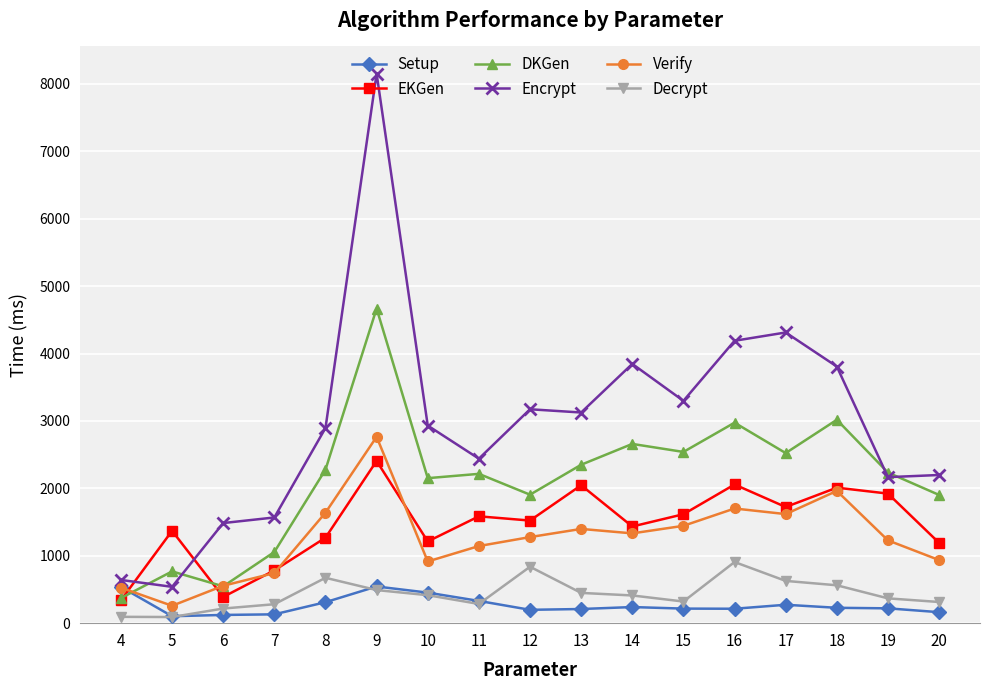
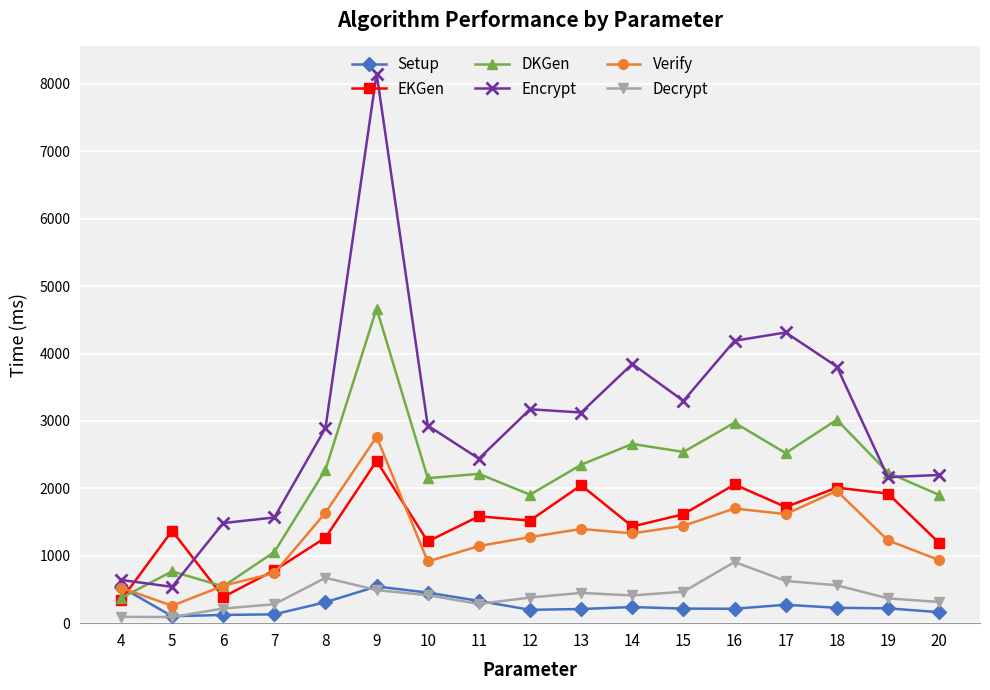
  {
    "Setup": {
      "6": 100,
      "7": 100,
      "8": 300,
      "9": 500,
      "10": 500,
      "11": 300,
      "12": 200,
      "13": 200,
      "14": 200,
      "15": 200,
      "16": 200,
      "17": 300,
      "18": 200,
      "19": 200,
      "20": 200
    },
    "EKGen": {
      "5": 1400,
      "6": 400,
      "7": 800,
      "8": 1300,
      "9": 2400,
      "10": 1200,
      "11": 1600,
      "12": 1500,
      "13": 2000,
      "14": 1400,
      "15": 1600,
      "16": 2100,
      "17": 1700,
      "18": 2000,
      "19": 1900,
      "20": 1200
    },
    "DKGen": {
      "5": 800,
      "7": 1100,
      "8": 2300,
      "9": 4700,
      "10": 2200,
      "11": 2200,
      "12": 1900,
      "13": 2400,
      "14": 2700,
      "15": 2500,
      "16": 3000,
      "17": 2500,
      "18": 3000,
      "19": 2200,
      "20": 1900
    },
    "Encrypt": {
      "4": 600,
      "5": 500,
      "6": 1500,
      "7": 1600,
      "8": 2900,
      "9": 8200,
      "10": 2900,
      "11": 2400,
      "12": 3200,
      "13": 3100,
      "14": 3800,
      "15": 3300,
      "16": 4200,
      "17": 4300,
      "18": 3800,
      "19": 2200,
      "20": 2200
    },
    "Verify": {
      "5": 300,
      "7": 700,
      "8": 1600,
      "9": 2800,
      "10": 900,
      "11": 1100,
      "12": 1300,
      "13": 1400,
      "14": 1300,
      "15": 1400,
      "16": 1700,
      "17": 1600,
      "18": 2000,
      "19": 1200,
      "20": 900
    },
    "Decrypt": {
      "4": 100,
      "6": 200,
      "7": 300,
      "8": 700,
      "9": 500,
      "10": 400,
      "11": 300,
-     "12": 800,
+     "12": 400,
      "13": 400,
      "14": 400,
-     "15": 300,
+     "15": 500,
      "16": 900,
      "17": 600,
      "18": 600,
      "19": 400,
      "20": 300
    }
  }
